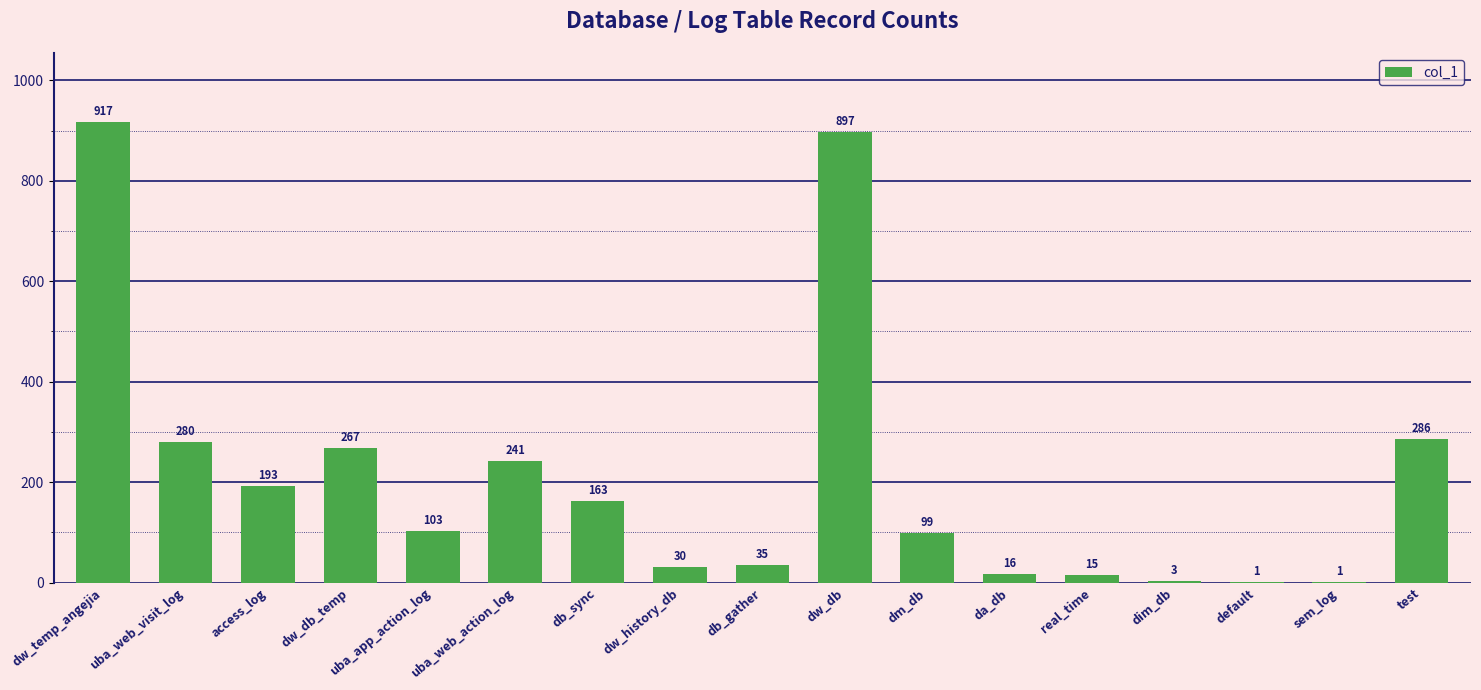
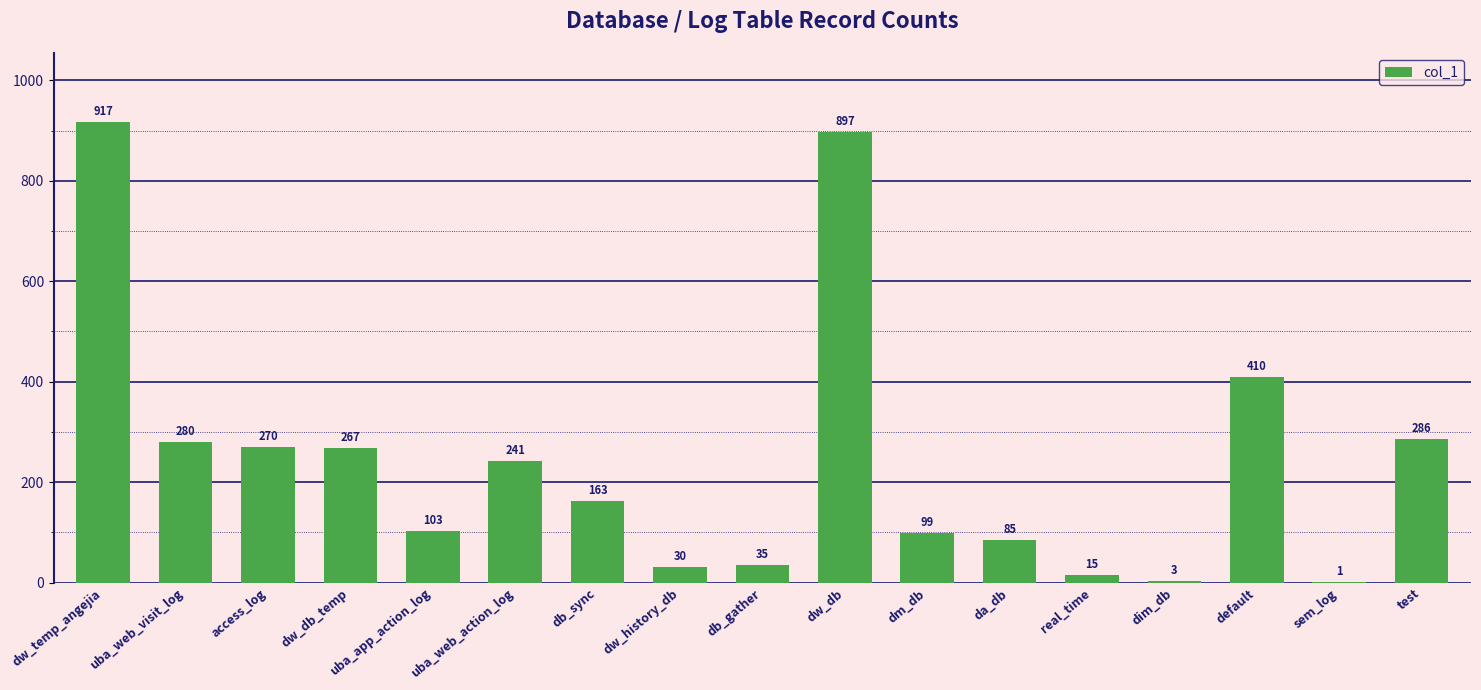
  {
    "dw_temp_angejia": 917,
    "uba_web_visit_log": 280,
-   "access_log": 193,
+   "access_log": 270,
    "dw_db_temp": 267,
    "uba_app_action_log": 103,
    "uba_web_action_log": 241,
    "db_sync": 163,
    "dw_history_db": 30,
    "db_gather": 35,
    "dw_db": 897,
    "dm_db": 99,
-   "da_db": 16,
+   "da_db": 85,
    "real_time": 15,
    "dim_db": 3,
-   "default": 1,
+   "default": 410,
    "sem_log": 1,
    "test": 286
  }
